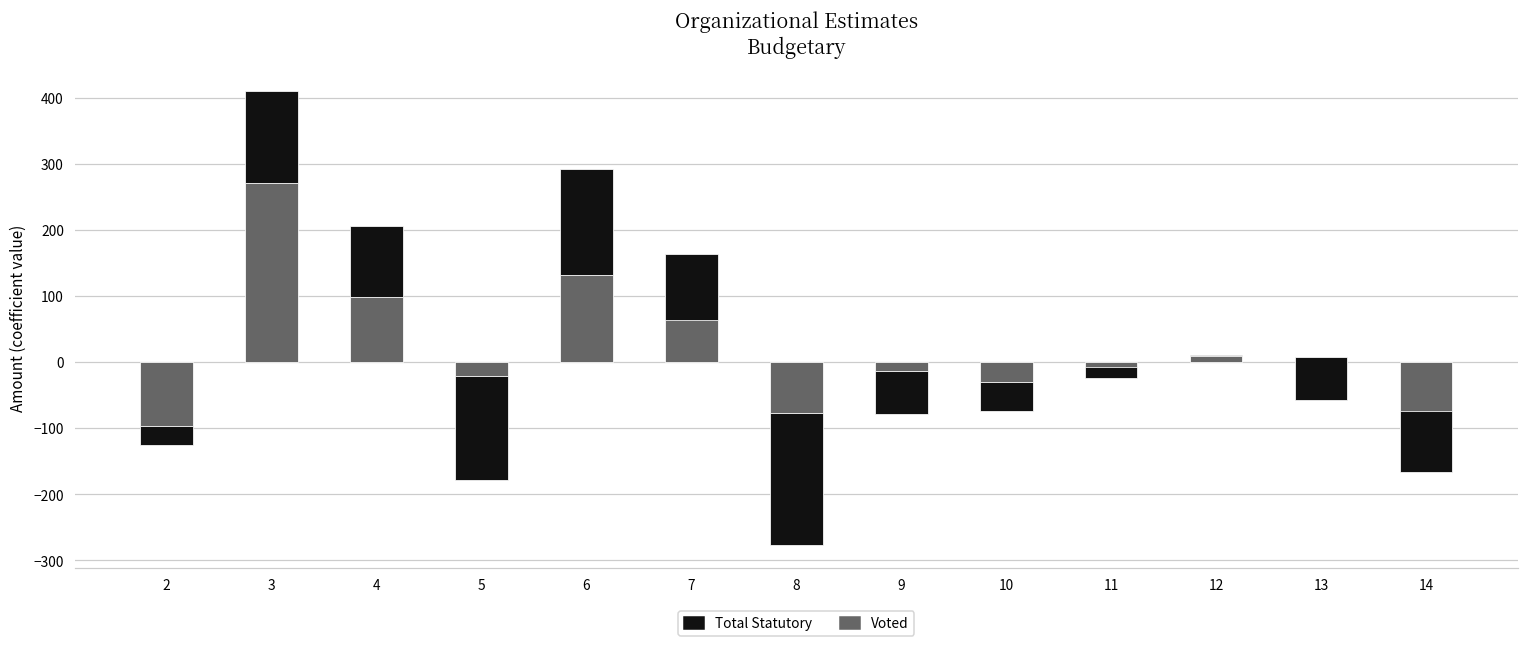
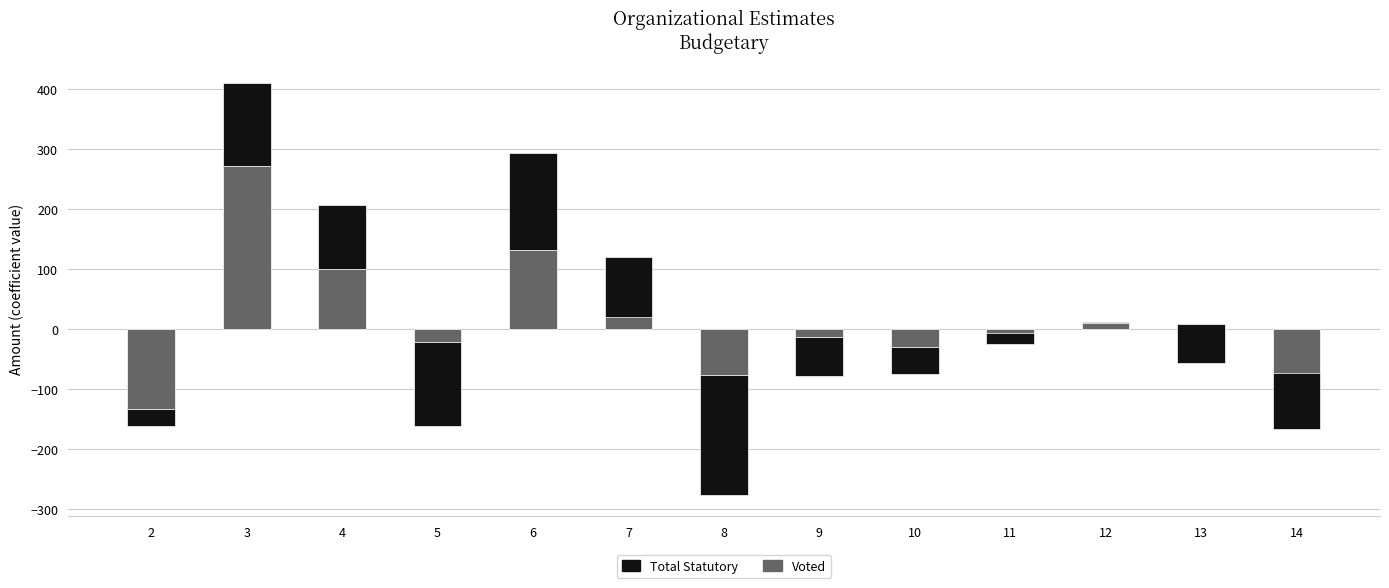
  {
    "Voted": {
-     "2": -100,
+     "2": -130,
      "3": 270,
      "4": 100,
      "5": -20,
      "6": 130,
-     "7": 160,
+     "7": 120,
      "8": -80,
      "9": -10,
      "10": -30,
      "11": -20,
      "12": 10,
      "13": -60,
      "14": -170
    },
    "Total Statutory": {
      "2": -30,
      "3": 140,
      "4": 110,
-     "5": -160,
+     "5": -140,
      "6": 160,
      "8": -200,
      "9": -70,
      "10": -40,
      "13": 60
    }
  }
